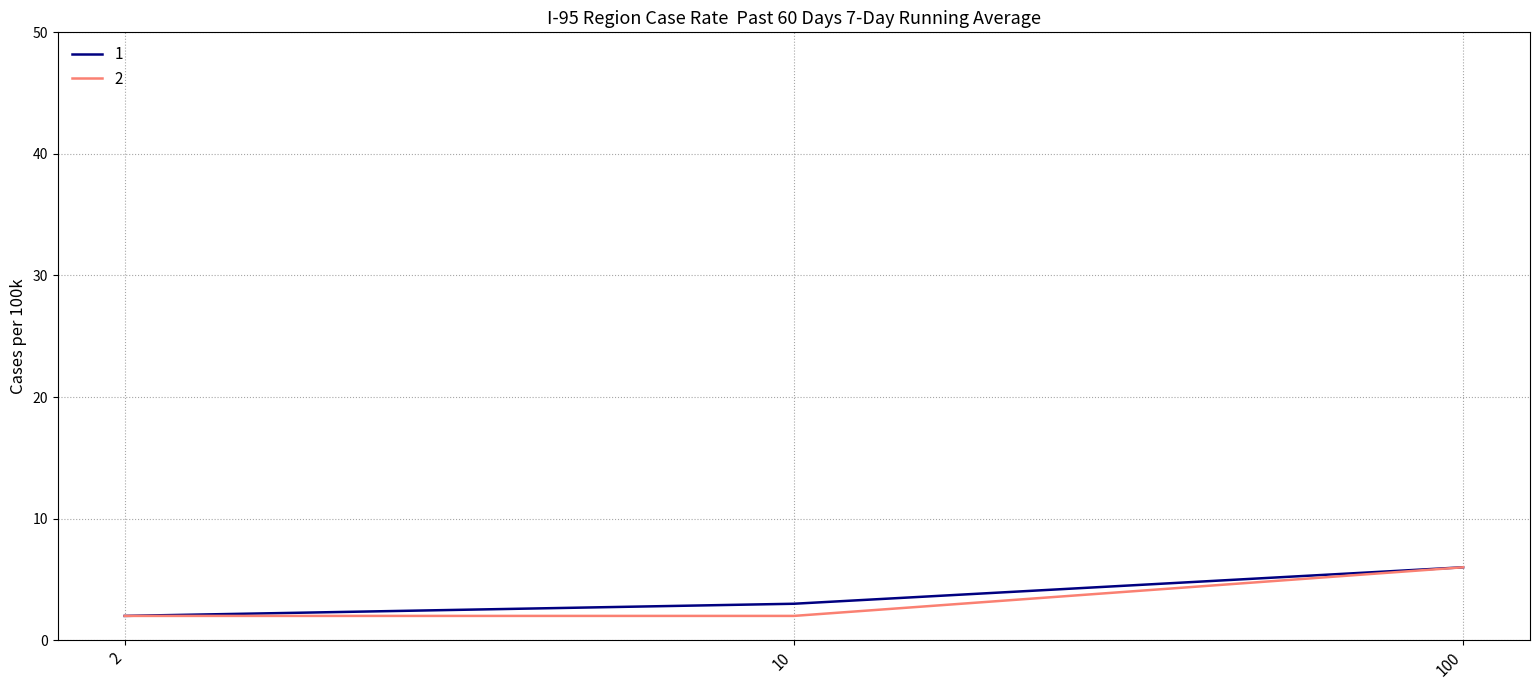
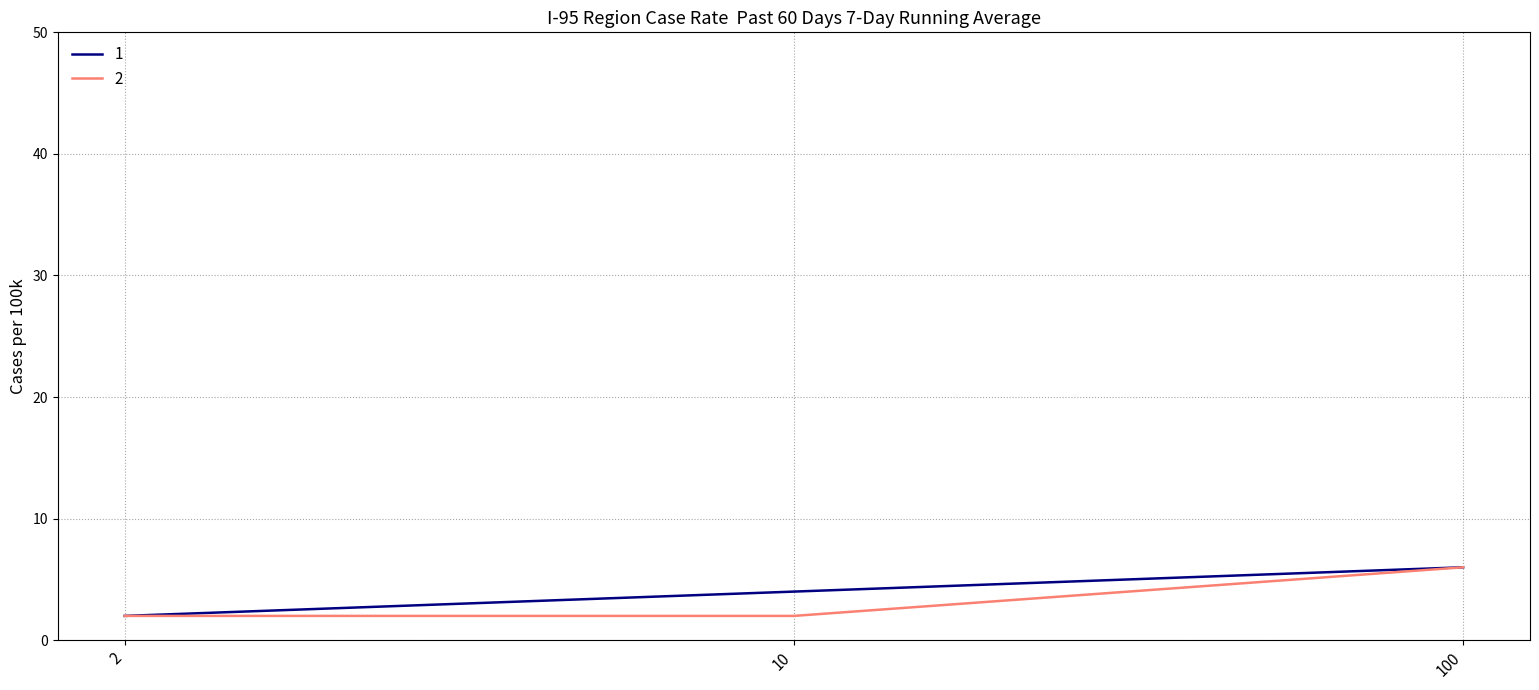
  {
    "1": {
-     "10": 3
+     "10": 4
    },
    "2": {
      "10": 2
    }
  }
